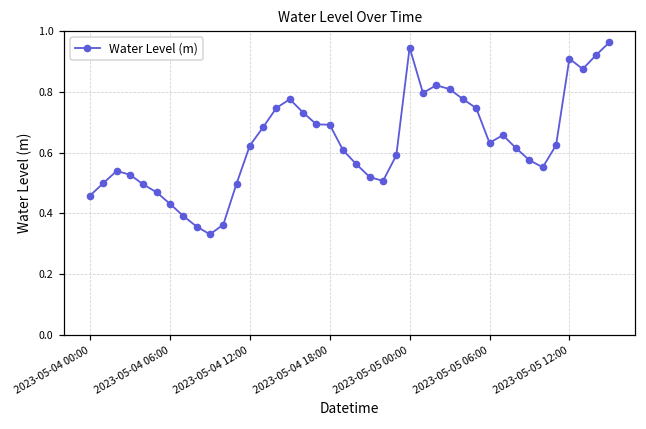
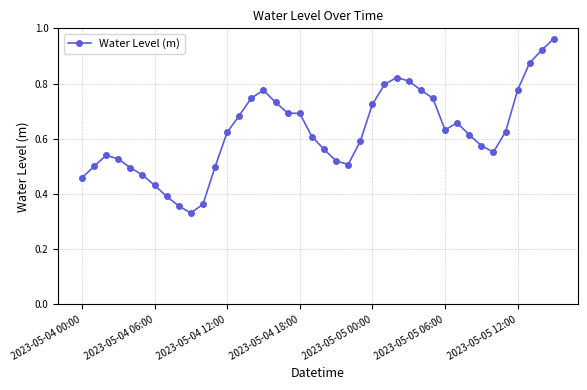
  {
    "2023-05-04 00:00": 0.46,
    "2023-05-04 06:00": 0.43,
    "2023-05-04 12:00": 0.62,
    "2023-05-04 18:00": 0.69,
-   "2023-05-05 00:00": 0.95,
+   "2023-05-05 00:00": 0.72,
    "2023-05-05 06:00": 0.63,
-   "2023-05-05 12:00": 0.91
+   "2023-05-05 12:00": 0.78
  }
